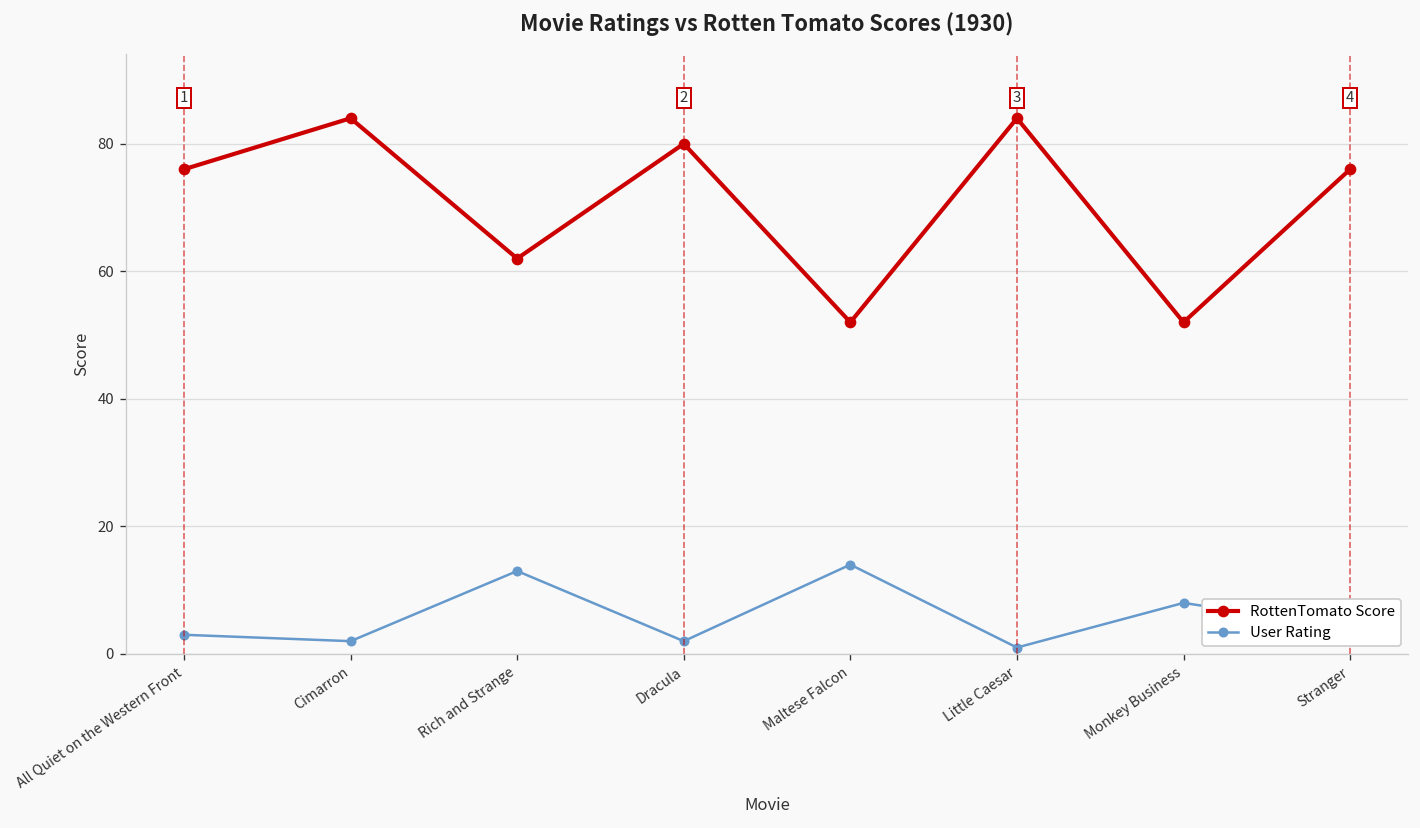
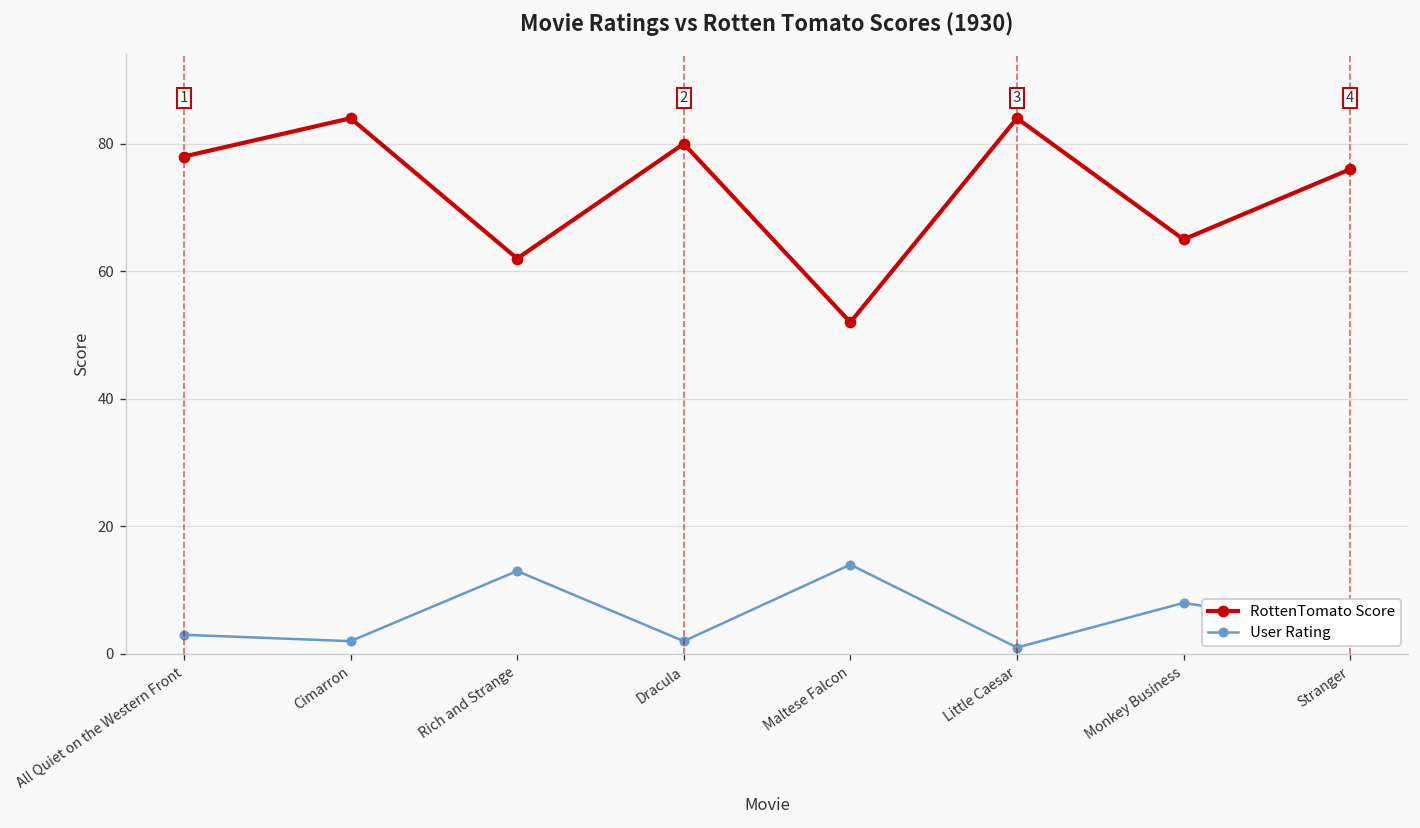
  {
    "RottenTomato Score": {
-     "All Quiet on the Western Front": 76,
+     "All Quiet on the Western Front": 78,
      "Cimarron": 84,
      "Rich and Strange": 62,
      "Dracula": 80,
      "Maltese Falcon": 52,
-     "Monkey Business": 52,
+     "Monkey Business": 65,
      "Stranger": 76
    },
    "User Rating": {
      "All Quiet on the Western Front": 3,
      "Cimarron": 2,
      "Rich and Strange": 13,
      "Dracula": 2,
      "Maltese Falcon": 14,
      "Little Caesar": 1,
      "Monkey Business": 8
    }
  }
